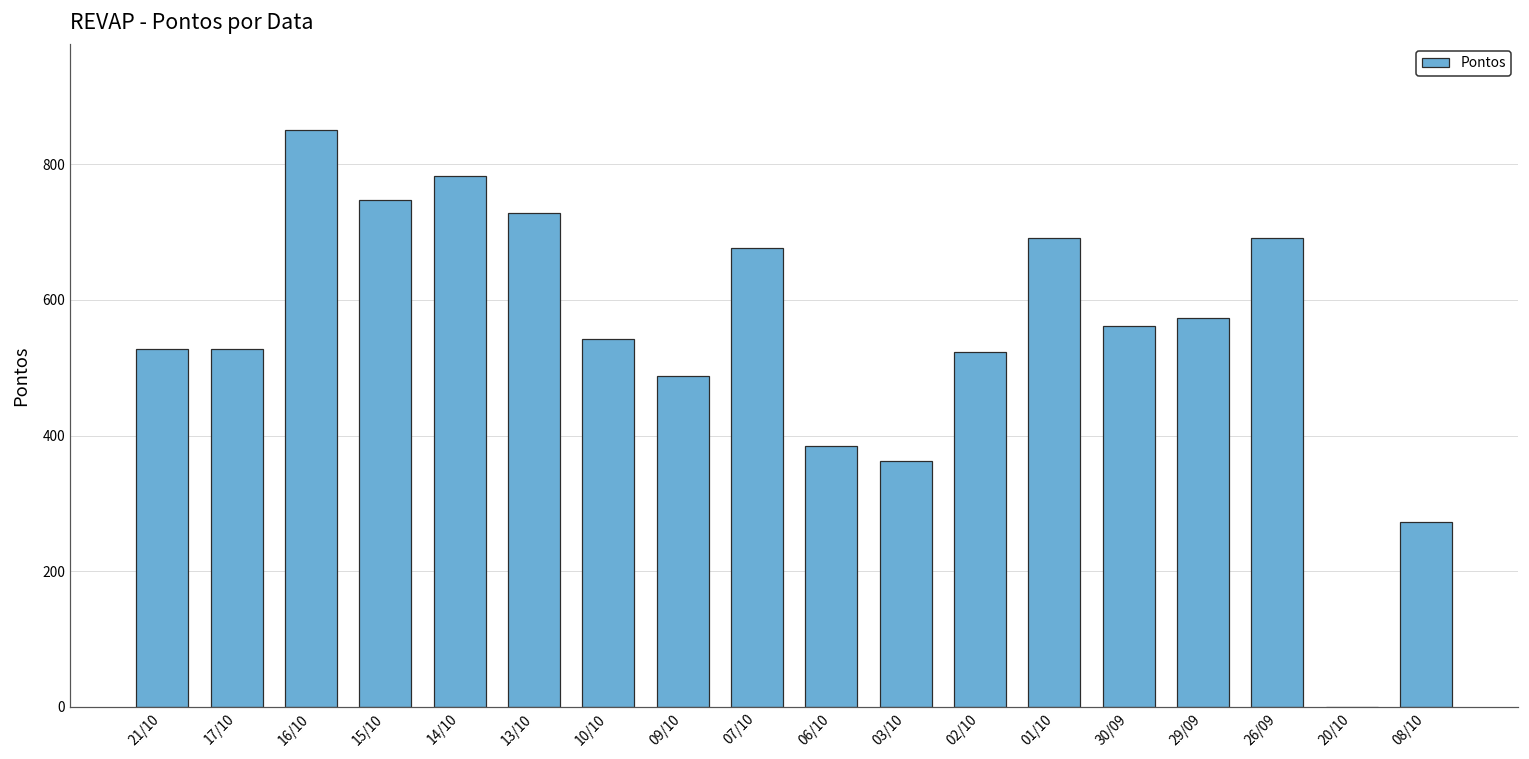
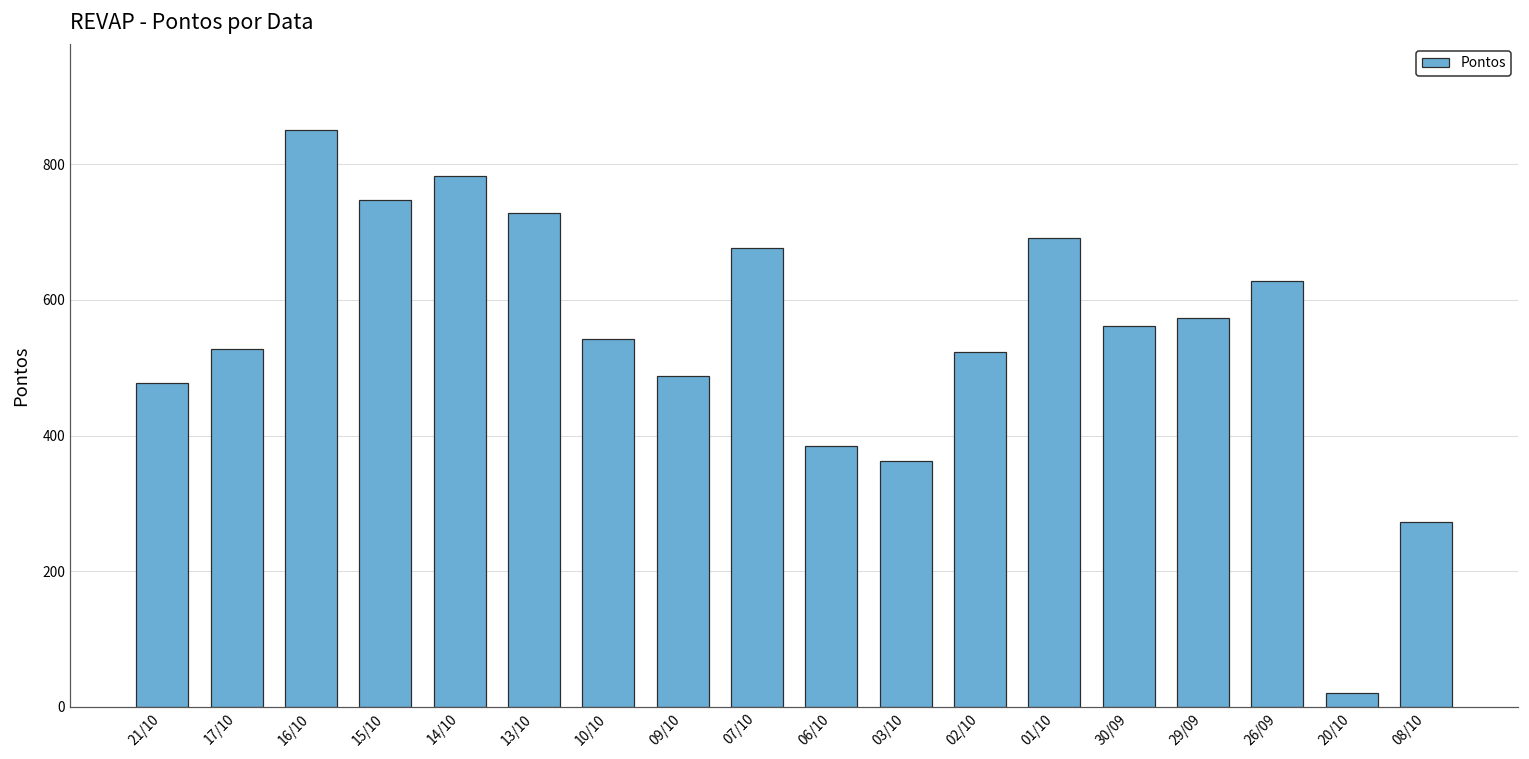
  {
-   "21/10": 530,
+   "21/10": 480,
    "17/10": 530,
    "16/10": 850,
    "15/10": 750,
    "14/10": 780,
    "13/10": 730,
    "10/10": 540,
    "09/10": 490,
    "07/10": 680,
    "06/10": 390,
    "03/10": 360,
    "02/10": 520,
    "01/10": 690,
    "30/09": 560,
    "29/09": 570,
-   "26/09": 690,
-   "20/10": 0,
+   "26/09": 630,
+   "20/10": 20,
    "08/10": 270
  }
